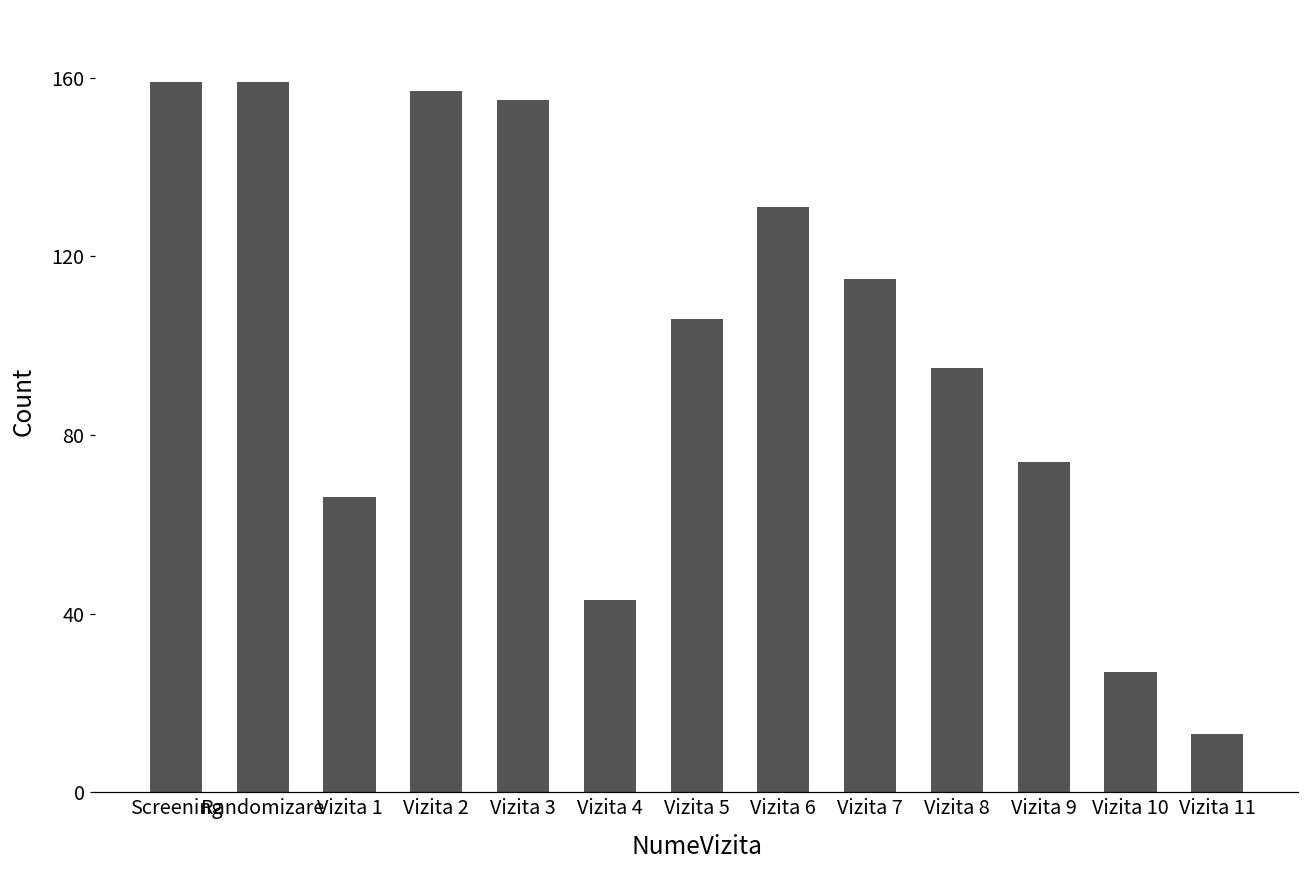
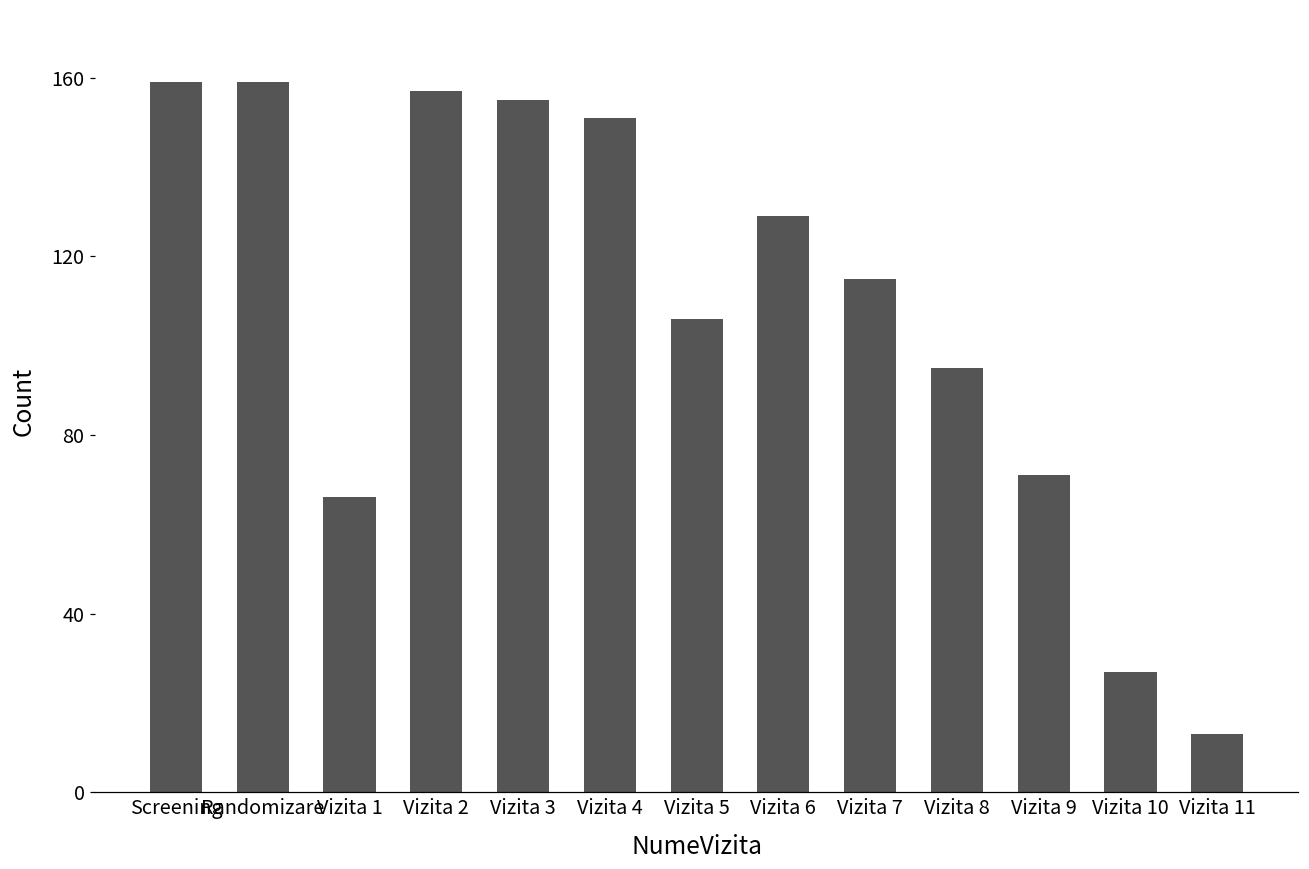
  {
    "Vizita 1": 66,
    "Vizita 2": 157,
    "Vizita 3": 155,
-   "Vizita 4": 43,
+   "Vizita 4": 151,
    "Vizita 5": 106,
-   "Vizita 6": 131,
+   "Vizita 6": 129,
    "Vizita 7": 115,
    "Vizita 8": 95,
-   "Vizita 9": 74,
+   "Vizita 9": 71,
    "Vizita 10": 27,
    "Vizita 11": 13
  }
